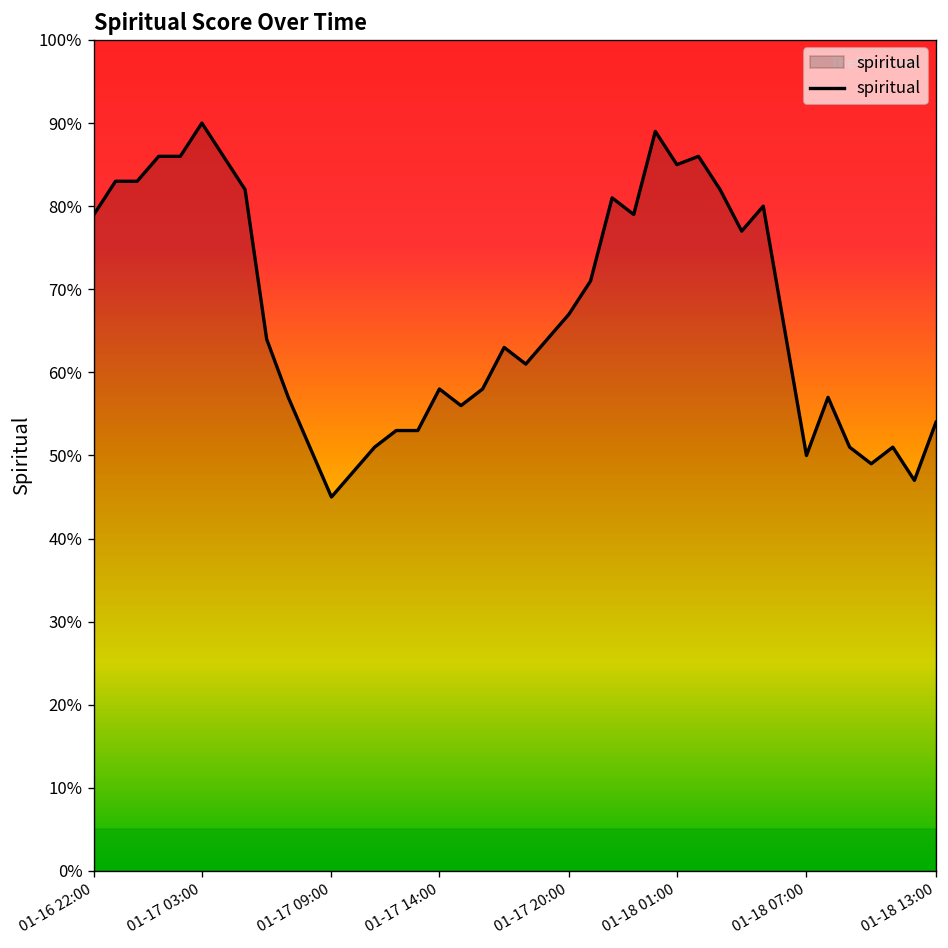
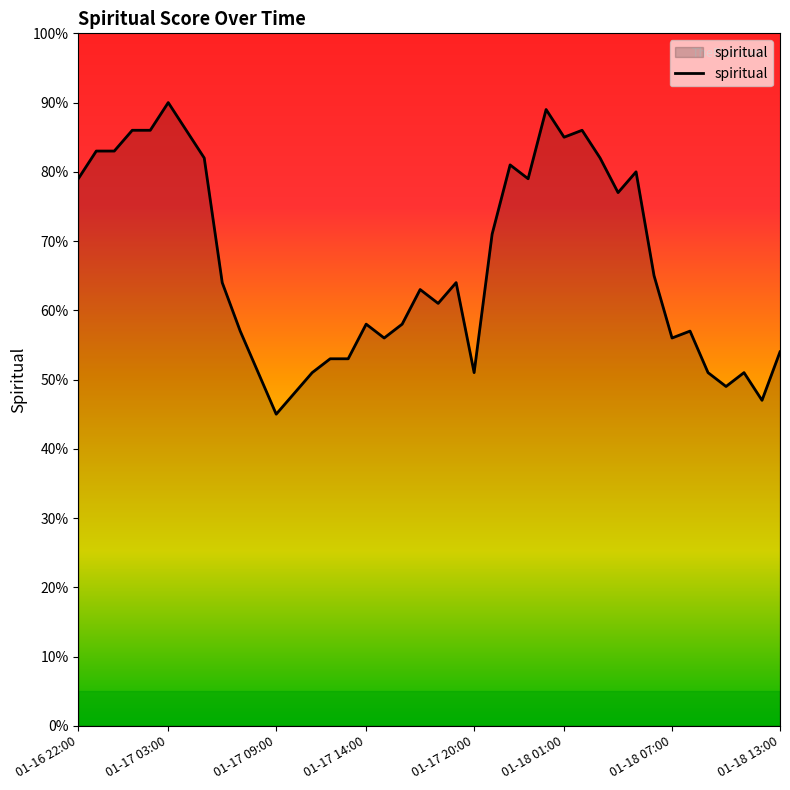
  {
    "01-16 22:00": "79%",
    "01-17 03:00": "90%",
    "01-17 09:00": "45%",
    "01-17 14:00": "58%",
-   "01-17 20:00": "67%",
+   "01-17 20:00": "51%",
    "01-18 01:00": "85%",
-   "01-18 07:00": "50%",
+   "01-18 07:00": "56%",
    "01-18 13:00": "54%"
  }
